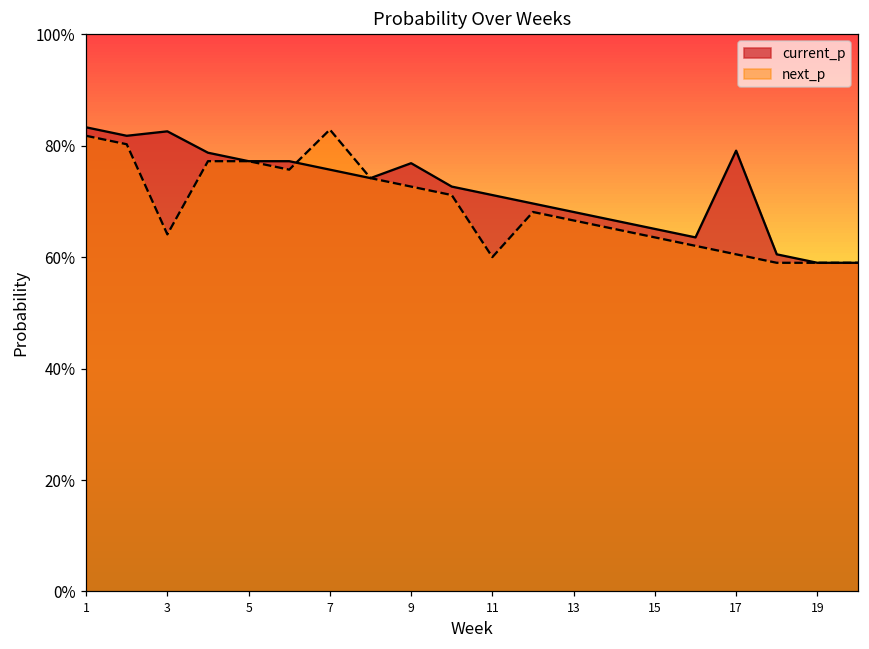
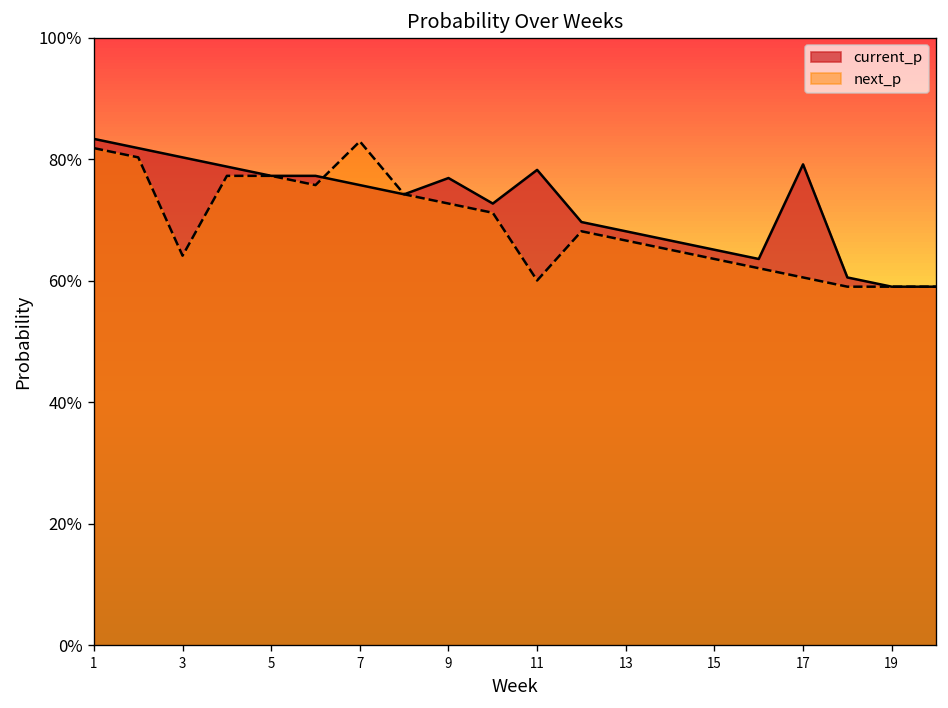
  {
    "current_p": {
      "1": "83%",
-     "3": "83%",
+     "3": "80%",
      "7": "76%",
      "9": "77%",
-     "11": "71%",
+     "11": "78%",
      "13": "68%",
      "15": "65%",
      "17": "79%"
    },
    "next_p": {
      "1": "82%",
      "3": "64%",
      "7": "83%",
      "9": "73%",
      "11": "60%",
      "13": "67%",
      "15": "64%",
      "17": "61%"
    }
  }
